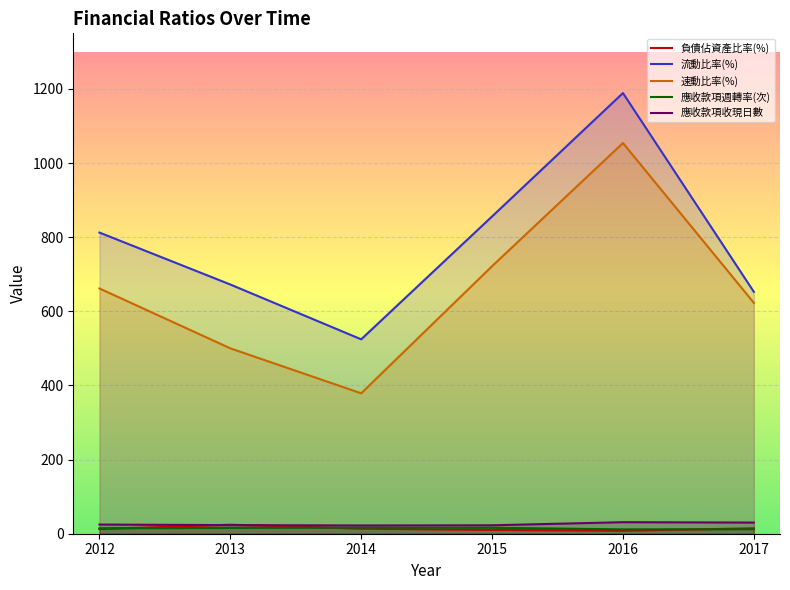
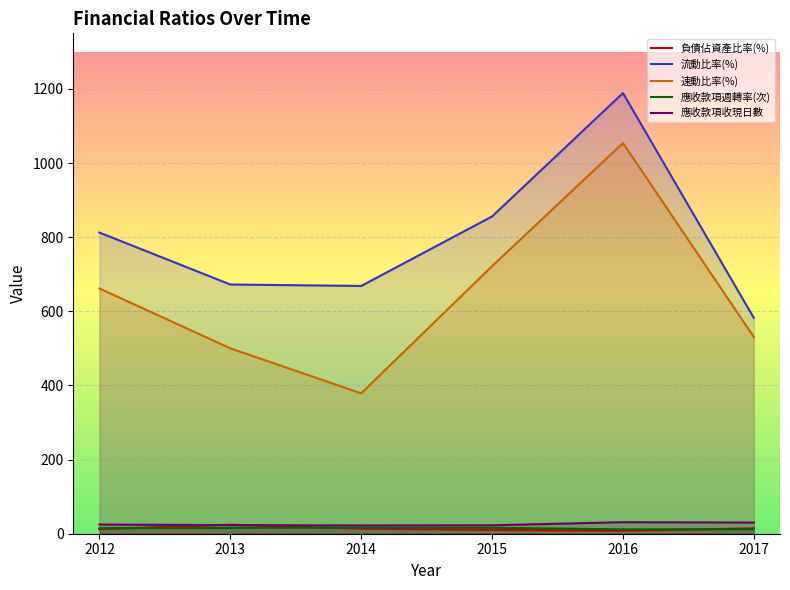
  {
    "流動比率(%)": {
      "2012": 810,
      "2013": 670,
-     "2014": 520,
+     "2014": 670,
      "2015": 860,
      "2016": 1190,
-     "2017": 650
+     "2017": 580
    },
    "速動比率(%)": {
      "2012": 660,
      "2013": 500,
      "2014": 380,
      "2015": 720,
      "2016": 1050,
-     "2017": 620
+     "2017": 530
    },
    "應收款項週轉率(次)": {
      "2013": 20
    },
    "應收款項收現日數": {
      "2012": 20,
      "2016": 30,
      "2017": 30
    }
  }
